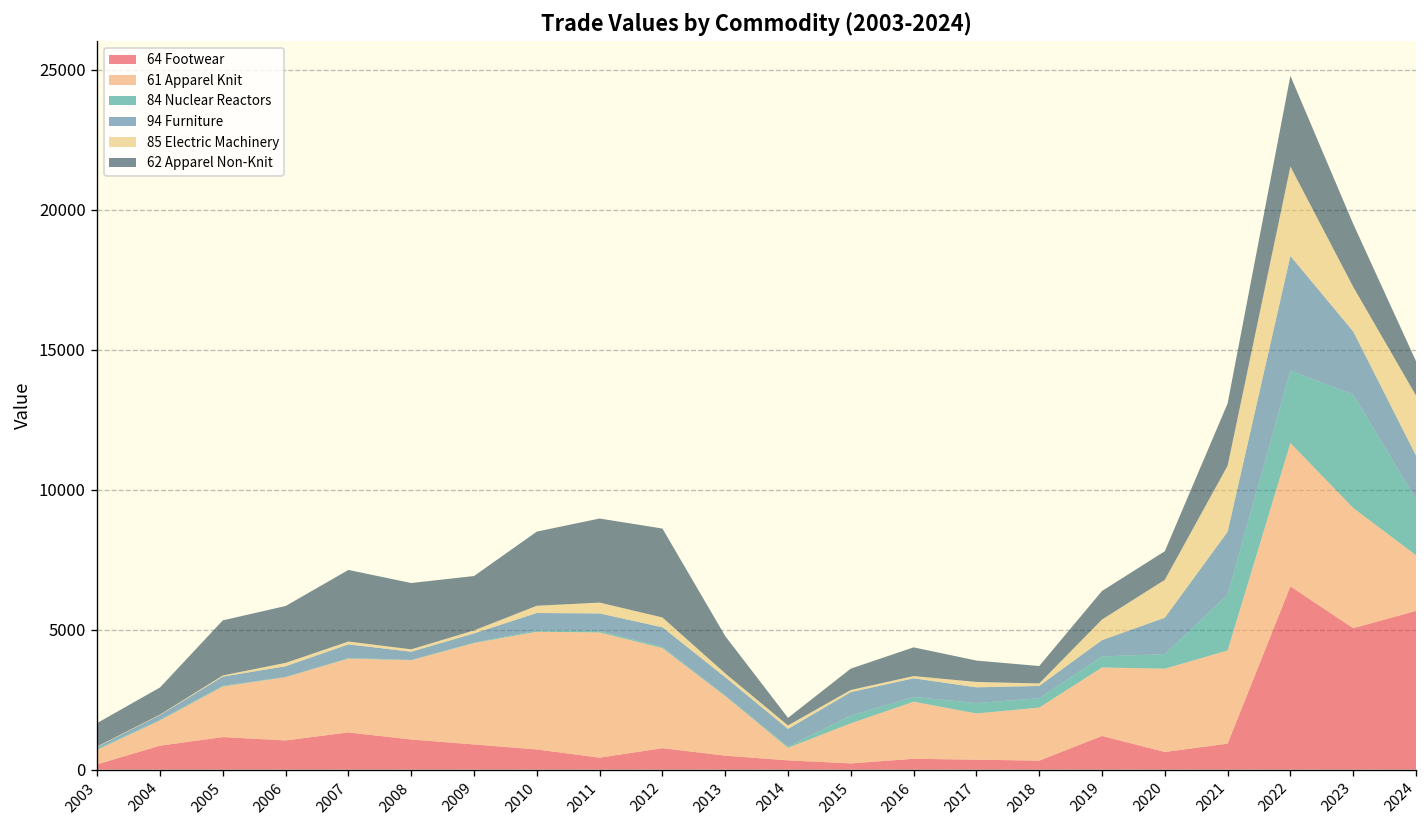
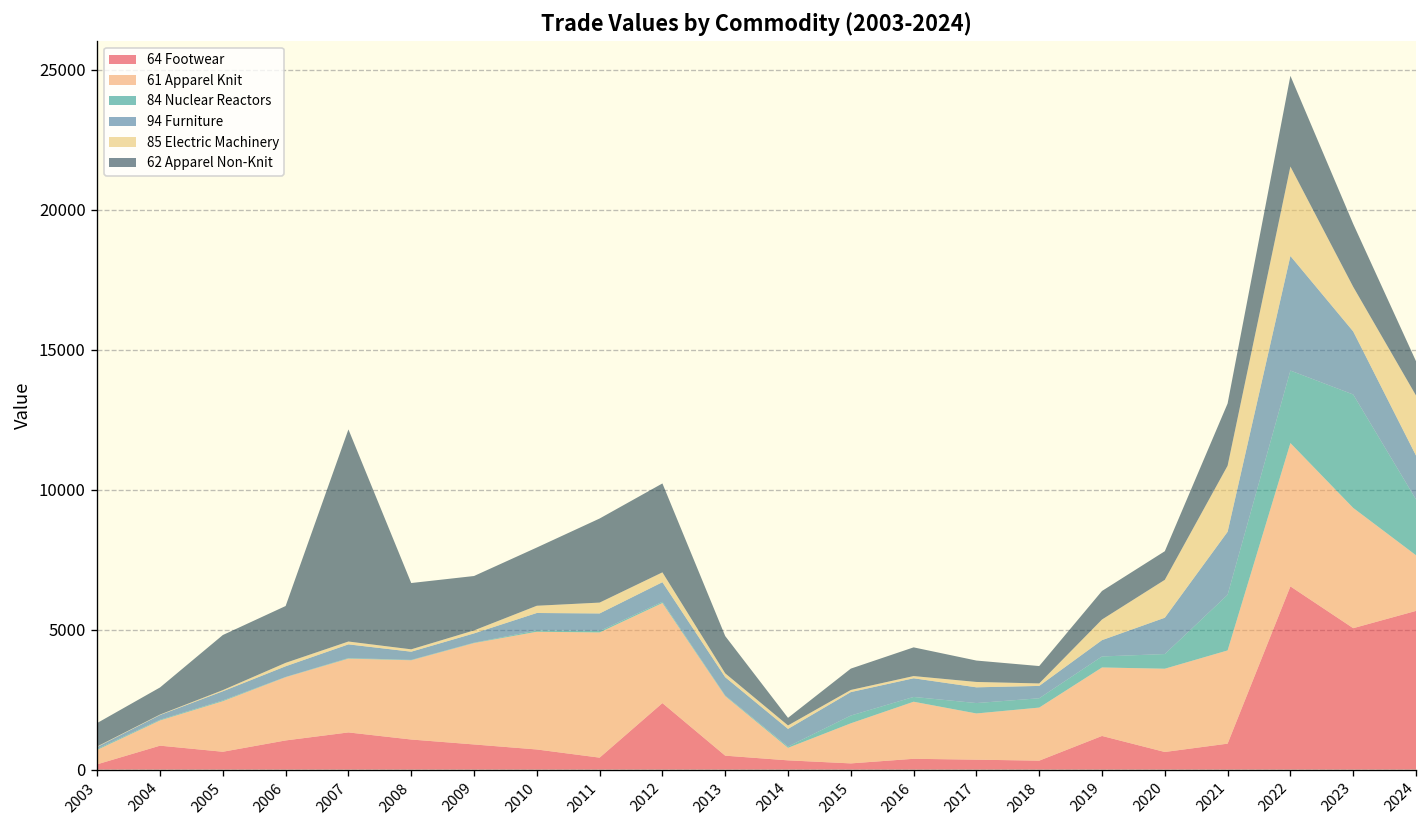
  {
    "64 Footwear": {
      "2003": 200,
      "2004": 900,
-     "2005": 1200,
+     "2005": 600,
      "2006": 1000,
      "2007": 1300,
      "2008": 1100,
      "2009": 900,
      "2010": 700,
      "2011": 400,
-     "2012": 800,
+     "2012": 2400,
      "2013": 500,
      "2014": 300,
      "2015": 200,
      "2016": 400,
      "2017": 400,
      "2018": 300,
      "2019": 1200,
      "2020": 600,
      "2021": 900,
      "2022": 6500,
      "2023": 5100,
      "2024": 5700
    },
    "62 Apparel Non-Knit": {
      "2003": 800,
      "2004": 1000,
      "2005": 2000,
      "2006": 2000,
-     "2007": 2600,
+     "2007": 7600,
      "2008": 2400,
      "2009": 1900,
-     "2010": 2600,
+     "2010": 2100,
      "2011": 3000,
      "2012": 3200,
      "2013": 1300,
      "2014": 300,
      "2015": 800,
      "2016": 1000,
      "2017": 800,
      "2018": 600,
      "2019": 1000,
      "2020": 1000,
      "2021": 2200,
      "2022": 3200,
      "2023": 2200,
      "2024": 1200
    }
  }
